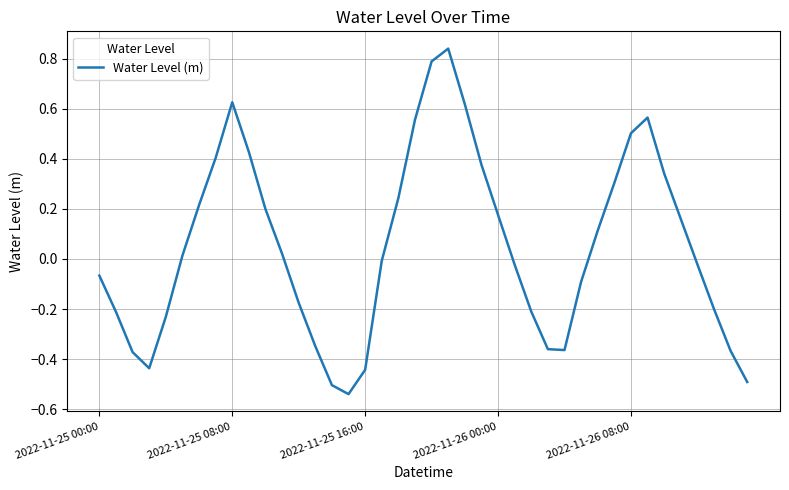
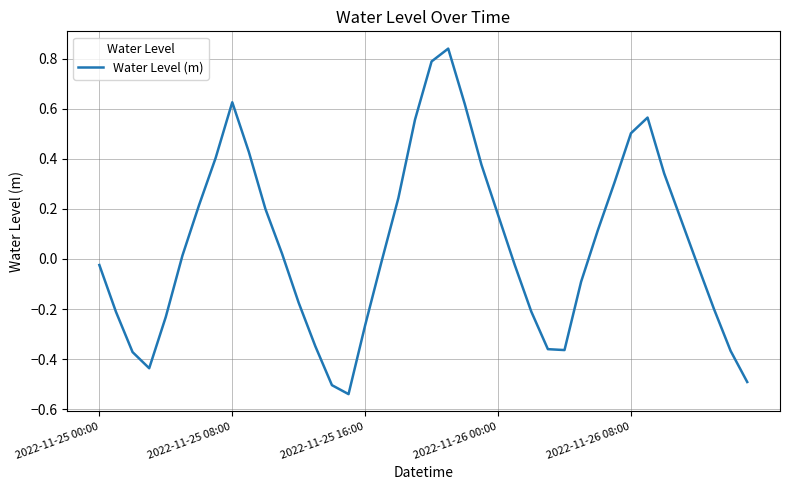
  {
-   "2022-11-25 00:00": -0.07,
+   "2022-11-25 00:00": -0.02,
    "2022-11-25 08:00": 0.63,
-   "2022-11-25 16:00": -0.44,
+   "2022-11-25 16:00": -0.27,
    "2022-11-26 00:00": 0.18,
    "2022-11-26 08:00": 0.50
  }
